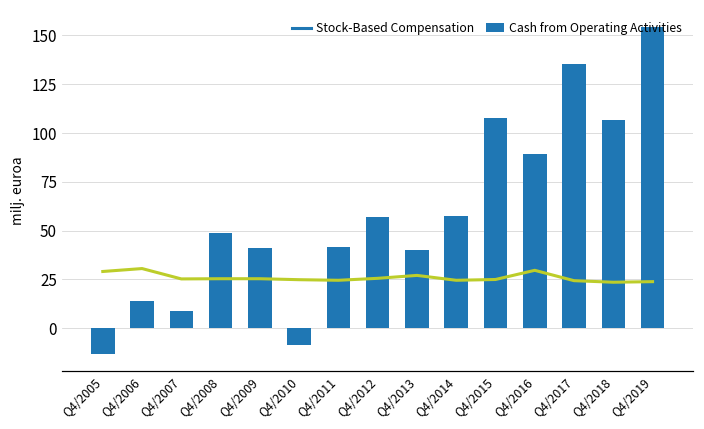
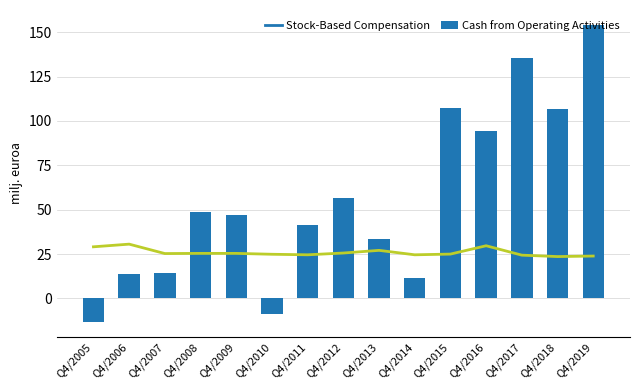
  {
    "Cash from Operating Activities": {
      "Q4/2005": -13,
      "Q4/2006": 14,
-     "Q4/2007": 9,
+     "Q4/2007": 14,
      "Q4/2008": 49,
-     "Q4/2009": 41,
+     "Q4/2009": 47,
      "Q4/2010": -9,
      "Q4/2011": 41,
      "Q4/2012": 57,
-     "Q4/2013": 40,
-     "Q4/2014": 58,
+     "Q4/2013": 34,
+     "Q4/2014": 12,
      "Q4/2015": 108,
-     "Q4/2016": 89,
+     "Q4/2016": 95,
      "Q4/2017": 136,
      "Q4/2018": 107,
      "Q4/2019": 154
    }
  }
